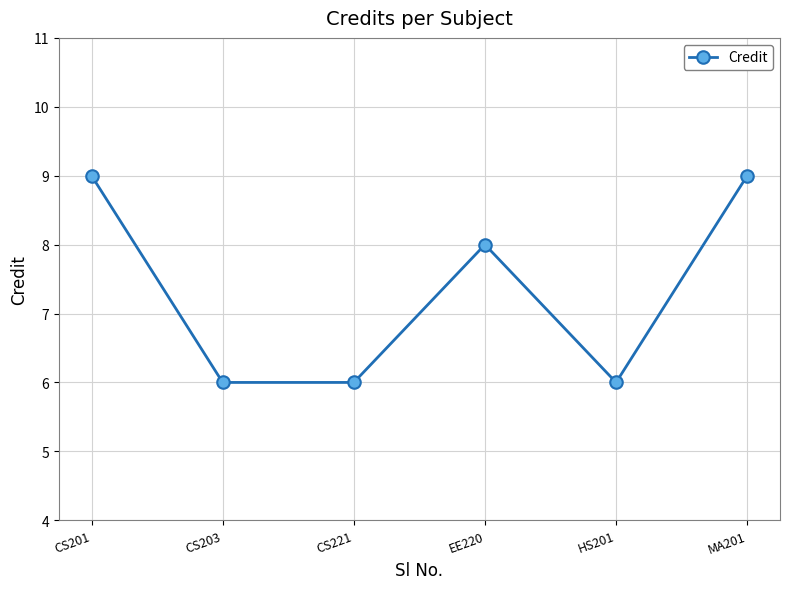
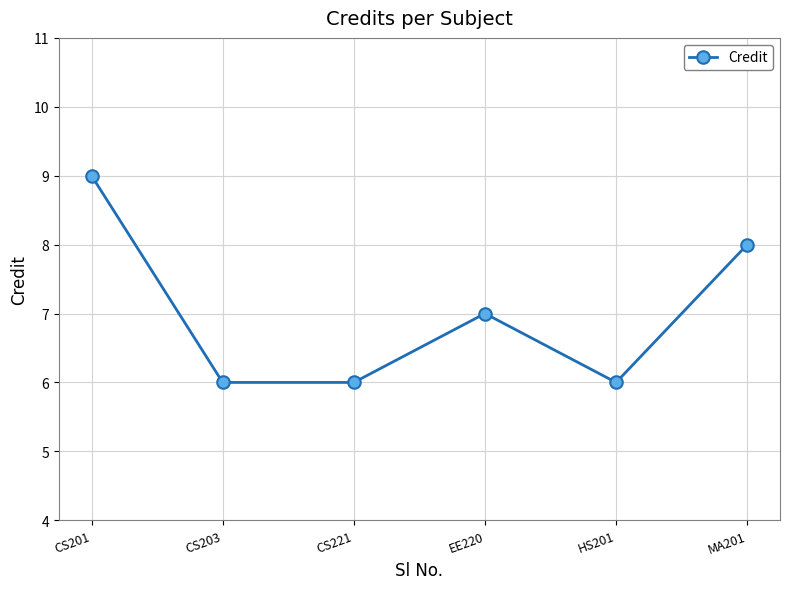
  {
    "CS201": 9,
    "CS203": 6,
    "CS221": 6,
-   "EE220": 8,
+   "EE220": 7,
    "HS201": 6,
-   "MA201": 9
+   "MA201": 8
  }
